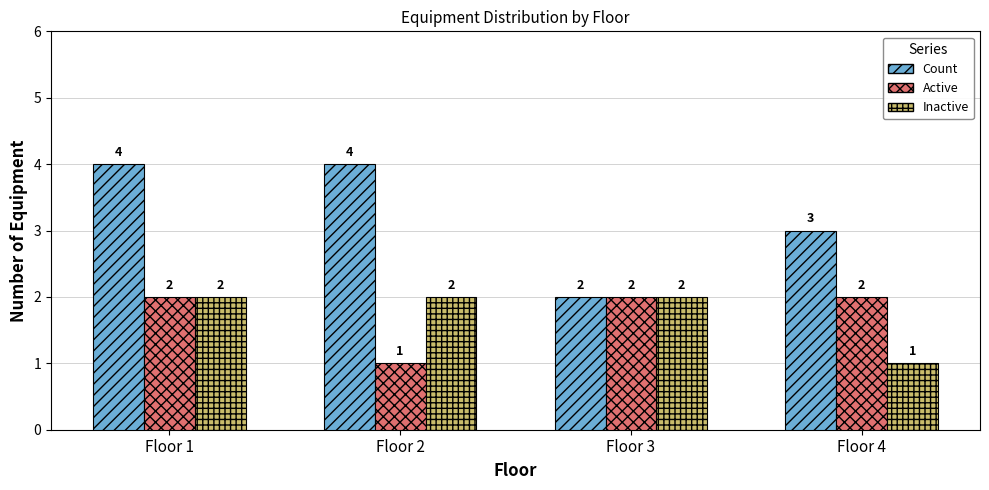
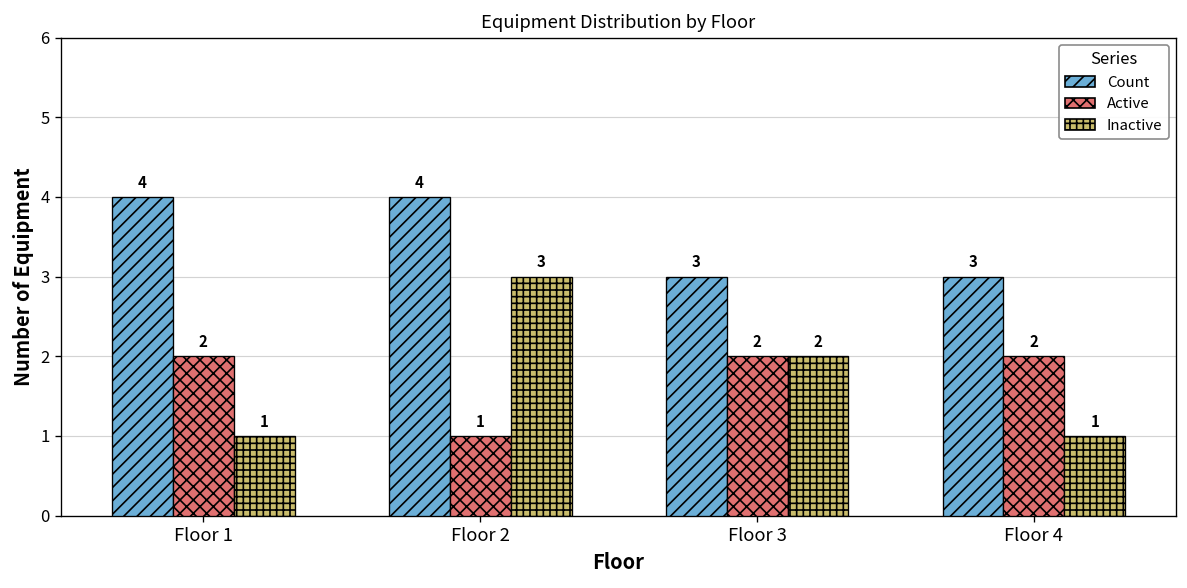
  {
    "Count": {
      "Floor 1": 4,
      "Floor 2": 4,
-     "Floor 3": 2,
+     "Floor 3": 3,
      "Floor 4": 3
    },
    "Active": {
      "Floor 1": 2,
      "Floor 2": 1,
      "Floor 3": 2,
      "Floor 4": 2
    },
    "Inactive": {
-     "Floor 1": 2,
-     "Floor 2": 2,
+     "Floor 1": 1,
+     "Floor 2": 3,
      "Floor 3": 2,
      "Floor 4": 1
    }
  }
